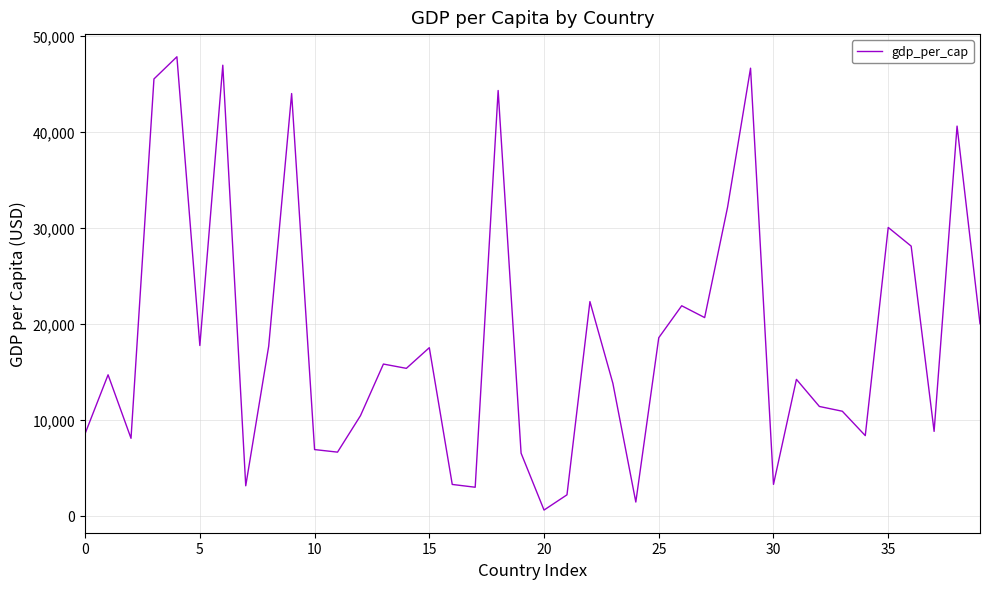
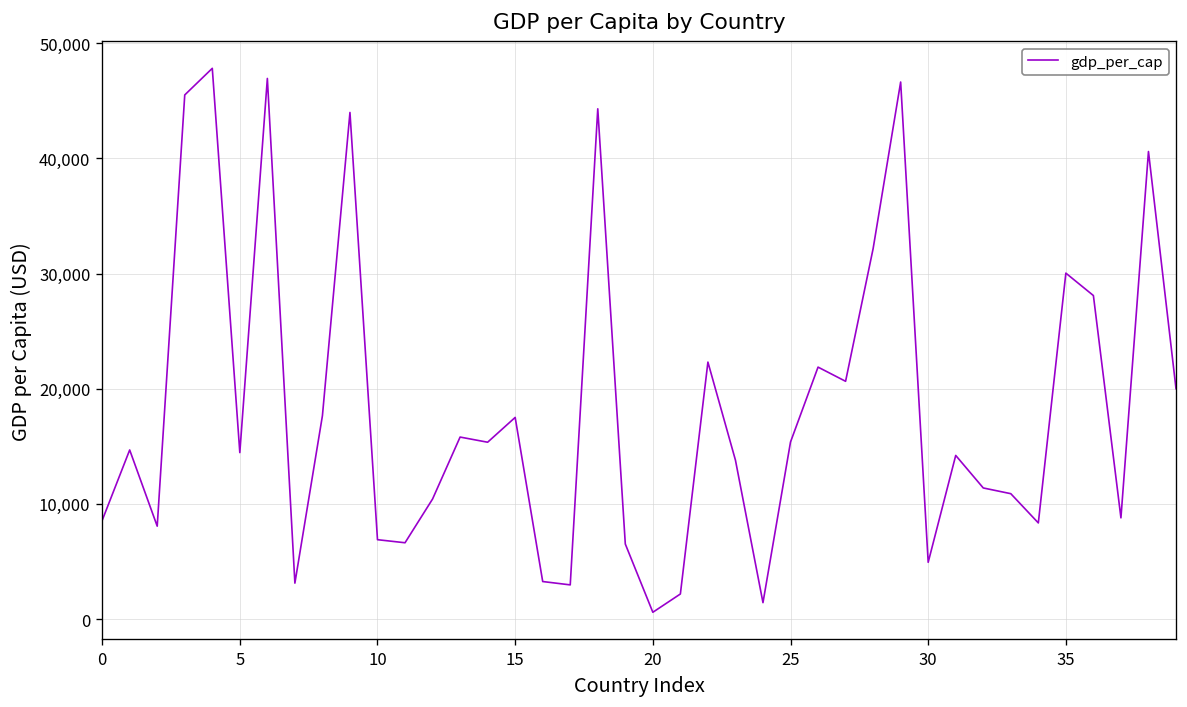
  {
    "0": "9,000",
-   "5": "18,000",
+   "5": "14,000",
    "10": "7,000",
    "15": "18,000",
    "20": "1,000",
-   "25": "19,000",
-   "30": "3,000",
+   "25": "15,000",
+   "30": "5,000",
    "35": "30,000"
  }
